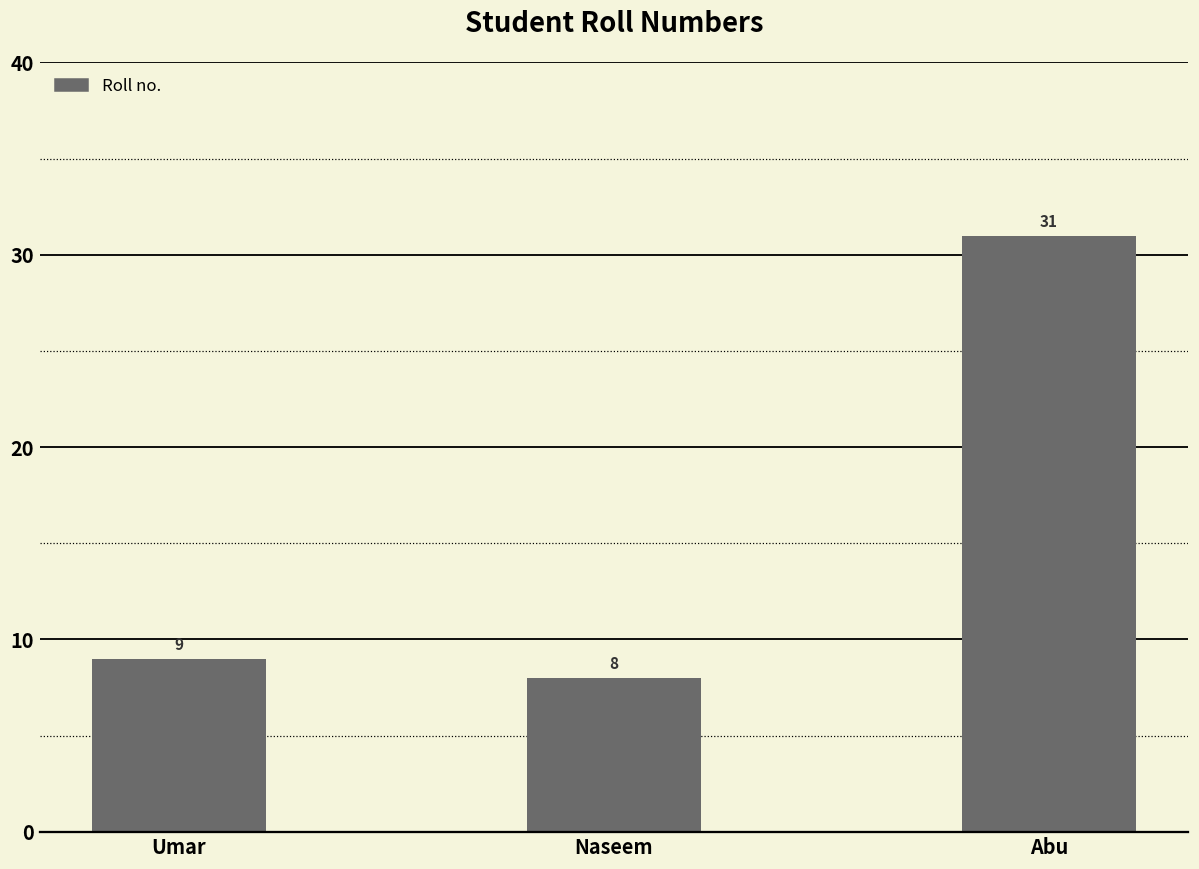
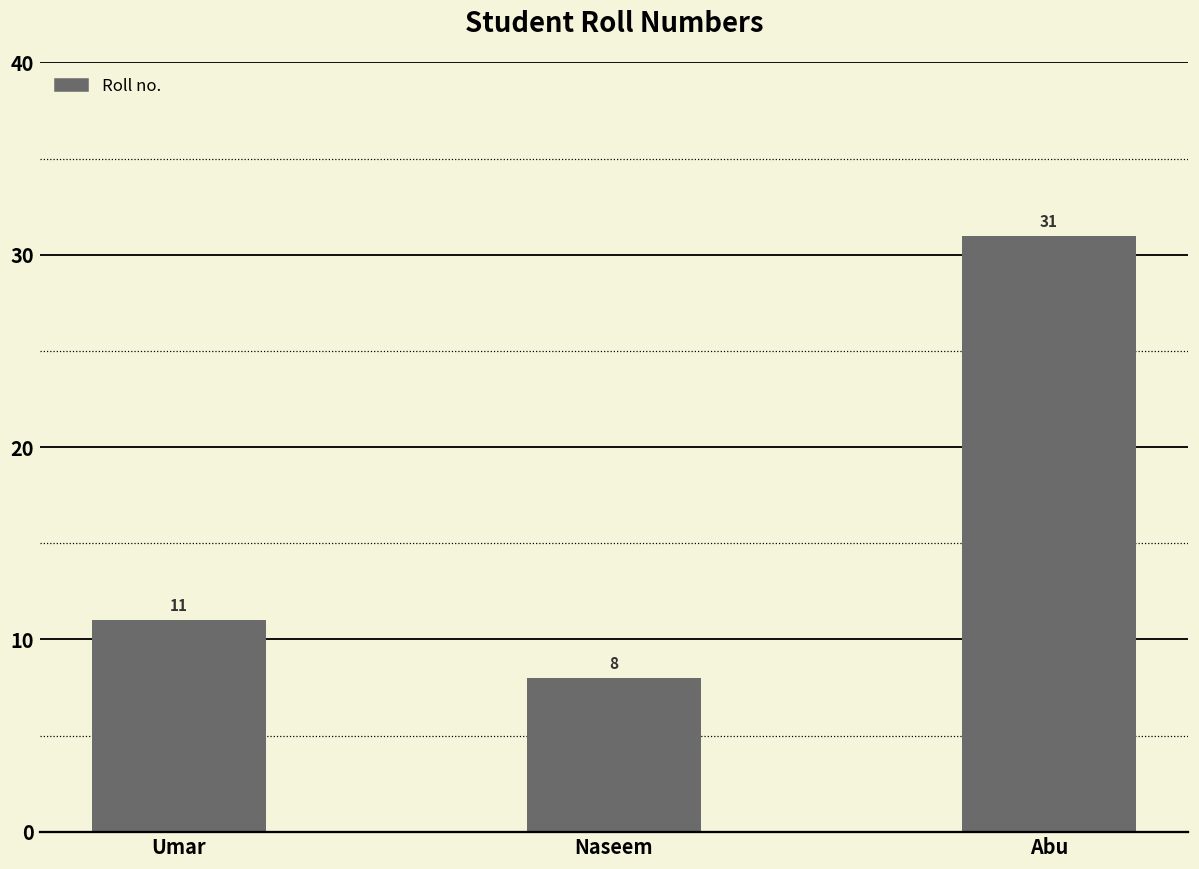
  {
-   "Umar": 9,
+   "Umar": 11,
    "Naseem": 8,
    "Abu": 31
  }
